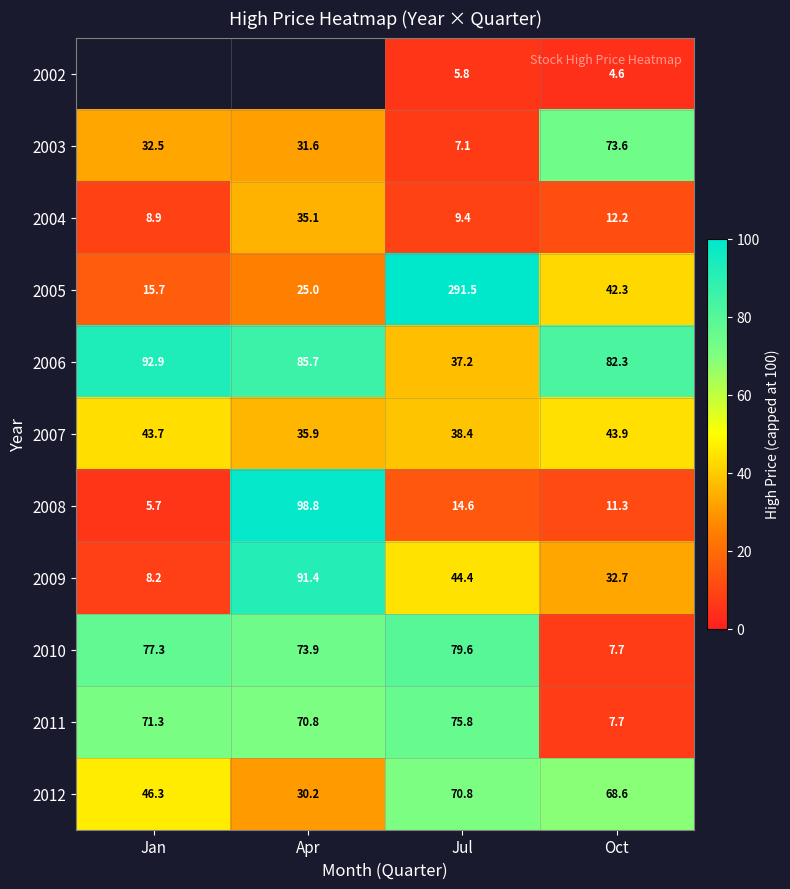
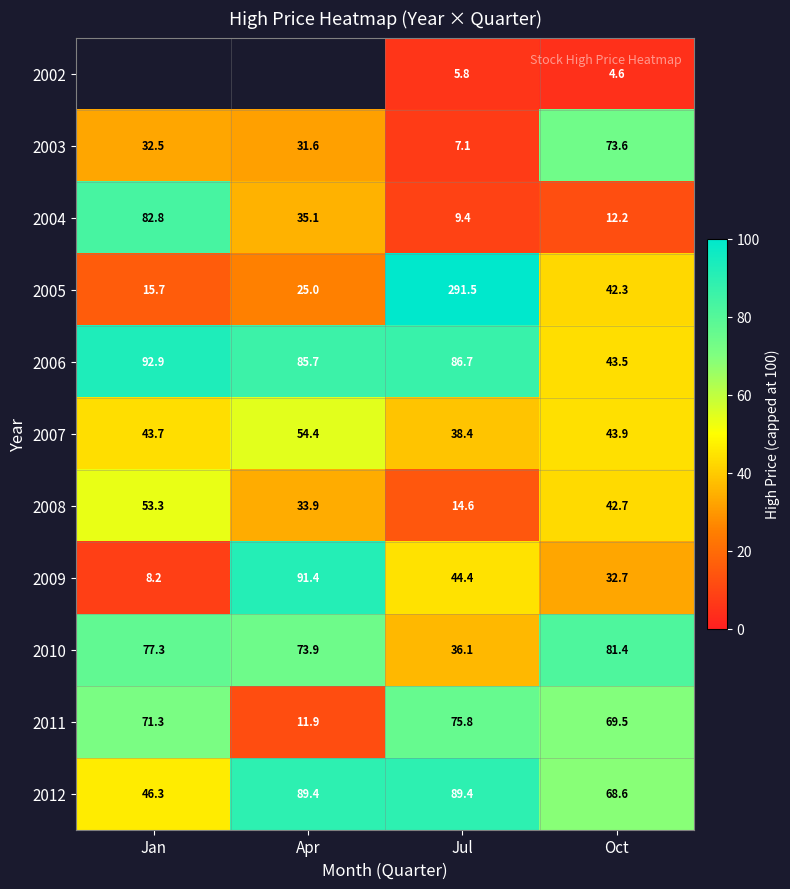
  {
    "2002": {
      "Jul": 5.8
    },
    "2003": {
      "Jan": 32.5,
      "Apr": 31.6,
      "Jul": 7.1,
      "Oct": 73.6
    },
    "2004": {
-     "Jan": 8.9,
+     "Jan": 82.8,
      "Apr": 35.1,
      "Jul": 9.4,
      "Oct": 12.2
    },
    "2005": {
      "Jan": 15.7,
      "Apr": 25.0,
      "Jul": 291.5,
      "Oct": 42.3
    },
    "2006": {
      "Jan": 92.9,
      "Apr": 85.7,
-     "Jul": 37.2,
-     "Oct": 82.3
+     "Jul": 86.7,
+     "Oct": 43.5
    },
    "2007": {
      "Jan": 43.7,
-     "Apr": 35.9,
+     "Apr": 54.4,
      "Jul": 38.4,
      "Oct": 43.9
    },
    "2008": {
-     "Jan": 5.7,
-     "Apr": 98.8,
+     "Jan": 53.3,
+     "Apr": 33.9,
      "Jul": 14.6,
-     "Oct": 11.3
+     "Oct": 42.7
    },
    "2009": {
      "Jan": 8.2,
      "Apr": 91.4,
      "Jul": 44.4,
      "Oct": 32.7
    },
    "2010": {
      "Jan": 77.3,
      "Apr": 73.9,
-     "Jul": 79.6,
-     "Oct": 7.7
+     "Jul": 36.1,
+     "Oct": 81.4
    },
    "2011": {
      "Jan": 71.3,
-     "Apr": 70.8,
+     "Apr": 11.9,
      "Jul": 75.8,
-     "Oct": 7.7
+     "Oct": 69.5
    },
    "2012": {
      "Jan": 46.3,
-     "Apr": 30.2,
-     "Jul": 70.8,
+     "Apr": 89.4,
+     "Jul": 89.4,
      "Oct": 68.6
    }
  }
